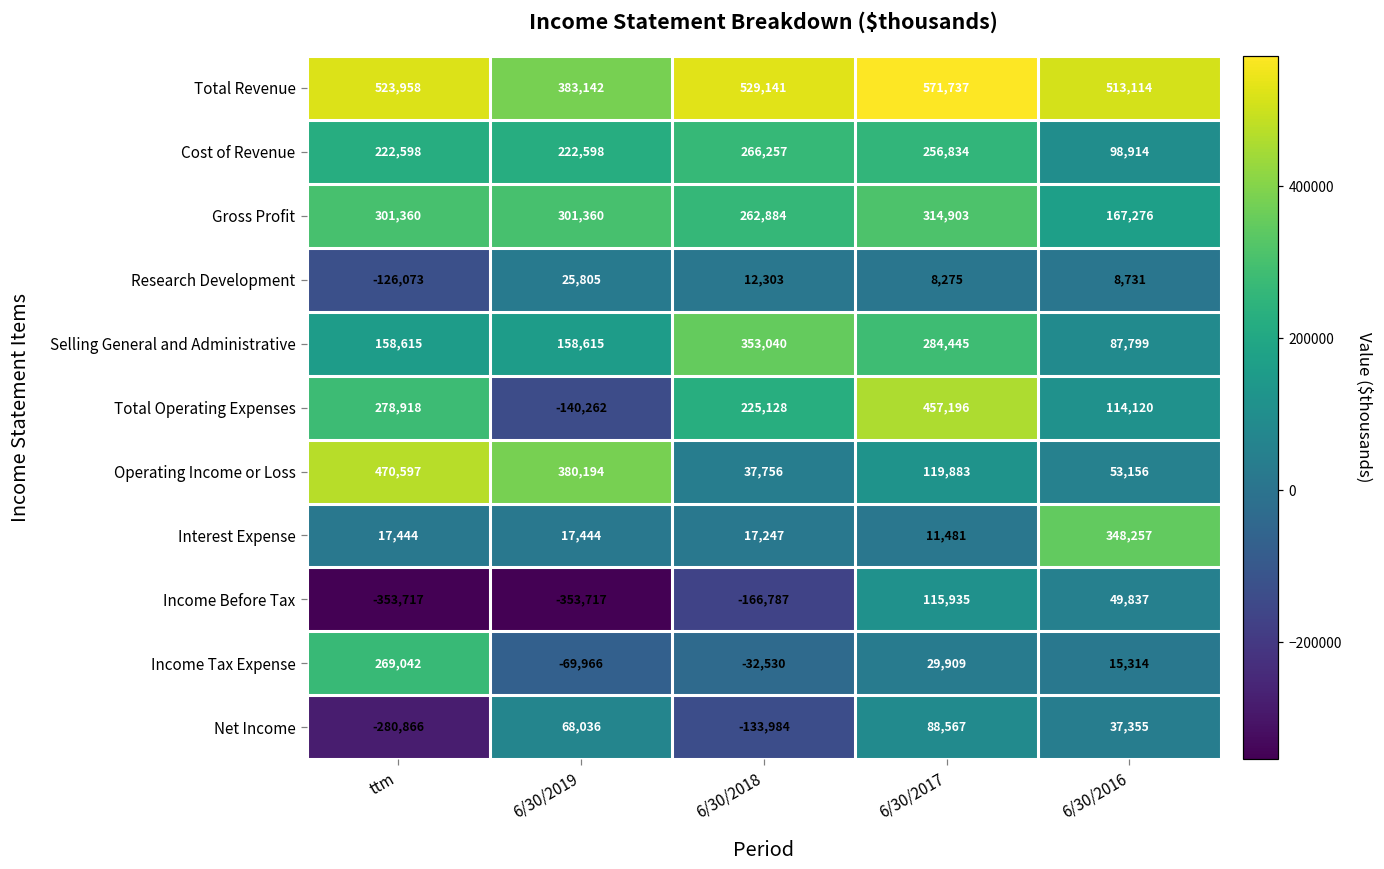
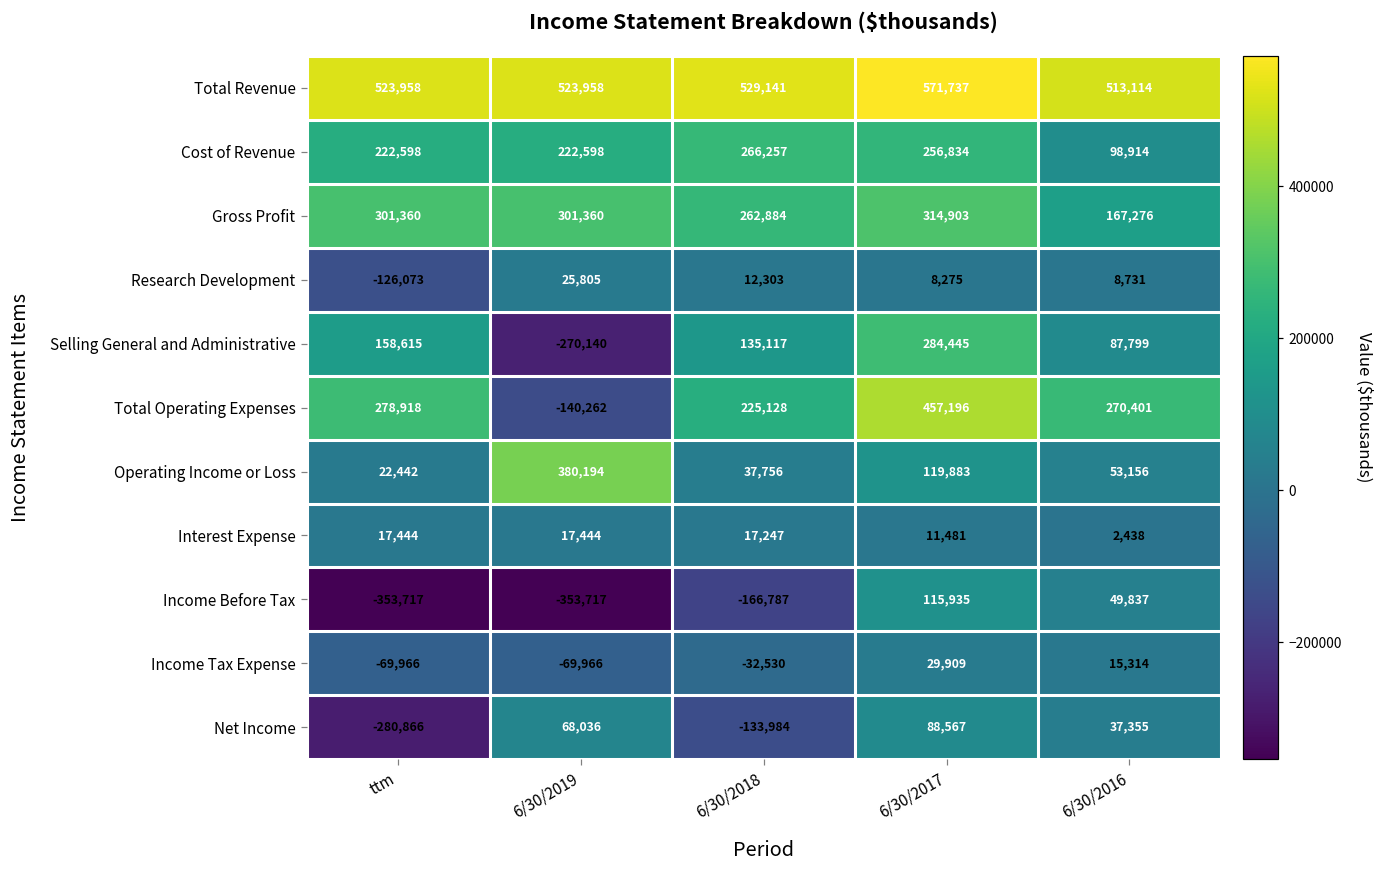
  {
    "Total Revenue": {
      "ttm": "523,958",
-     "6/30/2019": "383,142",
+     "6/30/2019": "523,958",
      "6/30/2018": "529,141",
      "6/30/2017": "571,737",
      "6/30/2016": "513,114"
    },
    "Cost of Revenue": {
      "ttm": "222,598",
      "6/30/2019": "222,598",
      "6/30/2018": "266,257",
      "6/30/2017": "256,834",
      "6/30/2016": "98,914"
    },
    "Gross Profit": {
      "ttm": "301,360",
      "6/30/2019": "301,360",
      "6/30/2018": "262,884",
      "6/30/2017": "314,903",
      "6/30/2016": "167,276"
    },
    "Research Development": {
      "ttm": "-126,073",
      "6/30/2019": "25,805",
      "6/30/2018": "12,303",
      "6/30/2017": "8,275",
      "6/30/2016": "8,731"
    },
    "Selling General and Administrative": {
      "ttm": "158,615",
-     "6/30/2019": "158,615",
-     "6/30/2018": "353,040",
+     "6/30/2019": "-270,140",
+     "6/30/2018": "135,117",
      "6/30/2017": "284,445",
      "6/30/2016": "87,799"
    },
    "Total Operating Expenses": {
      "ttm": "278,918",
      "6/30/2019": "-140,262",
      "6/30/2018": "225,128",
      "6/30/2017": "457,196",
-     "6/30/2016": "114,120"
+     "6/30/2016": "270,401"
    },
    "Operating Income or Loss": {
-     "ttm": "470,597",
+     "ttm": "22,442",
      "6/30/2019": "380,194",
      "6/30/2018": "37,756",
      "6/30/2017": "119,883",
      "6/30/2016": "53,156"
    },
    "Interest Expense": {
      "ttm": "17,444",
      "6/30/2019": "17,444",
      "6/30/2018": "17,247",
      "6/30/2017": "11,481",
-     "6/30/2016": "348,257"
+     "6/30/2016": "2,438"
    },
    "Income Before Tax": {
      "ttm": "-353,717",
      "6/30/2019": "-353,717",
      "6/30/2018": "-166,787",
      "6/30/2017": "115,935",
      "6/30/2016": "49,837"
    },
    "Income Tax Expense": {
-     "ttm": "269,042",
+     "ttm": "-69,966",
      "6/30/2019": "-69,966",
      "6/30/2018": "-32,530",
      "6/30/2017": "29,909",
      "6/30/2016": "15,314"
    },
    "Net Income": {
      "ttm": "-280,866",
      "6/30/2019": "68,036",
      "6/30/2018": "-133,984",
      "6/30/2017": "88,567",
      "6/30/2016": "37,355"
    }
  }
